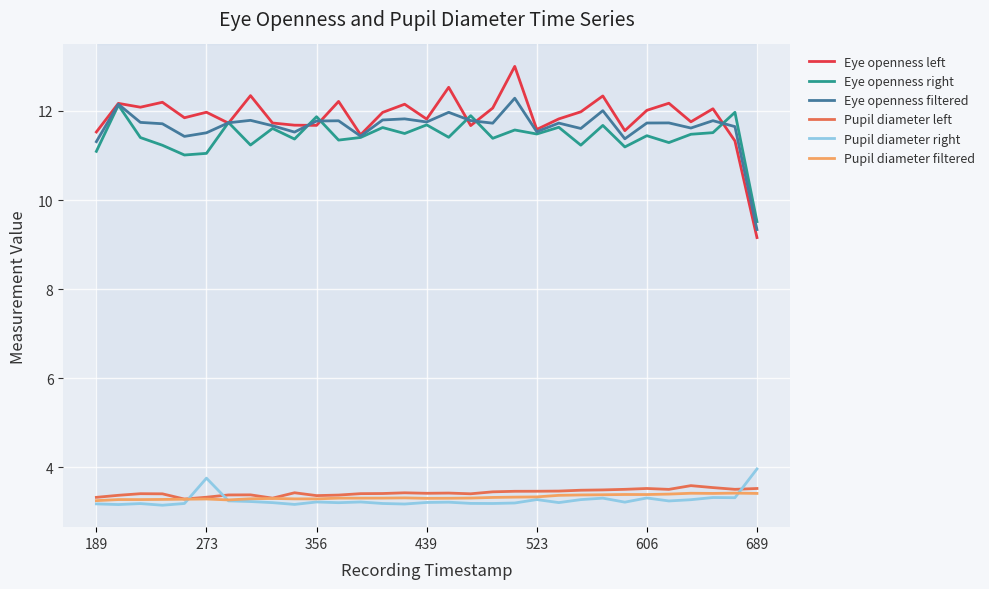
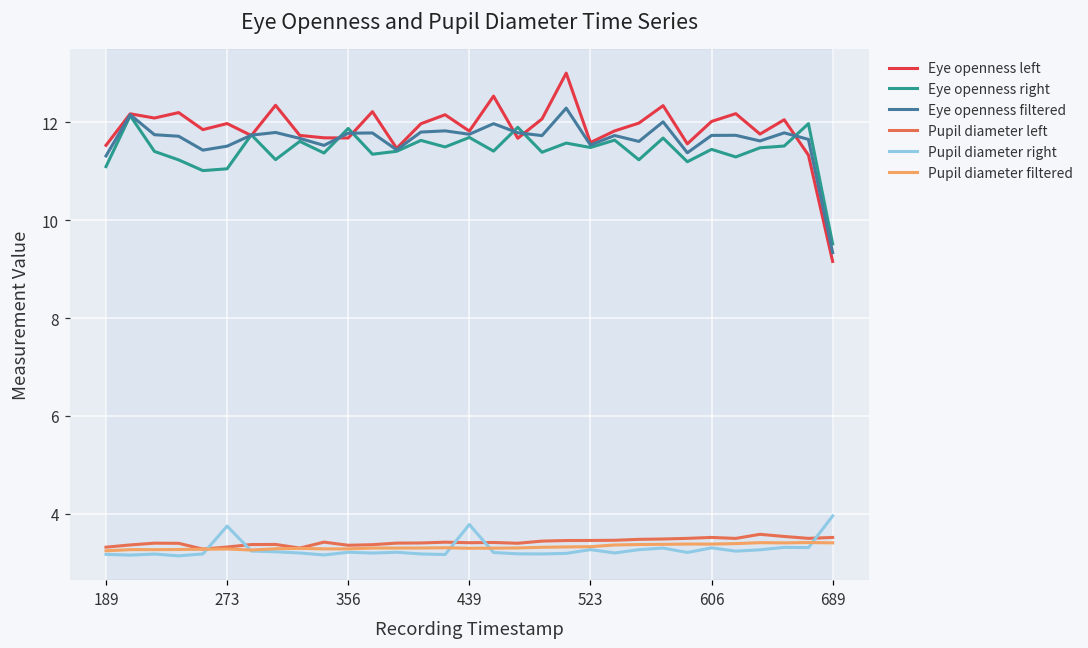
  {
    "Pupil diameter right": {
      "189": 3.2,
      "273": 3.8,
      "356": 3.2,
-     "439": 3.2,
+     "439": 3.8,
      "523": 3.3,
      "606": 3.3,
      "689": 4.0
    }
  }
